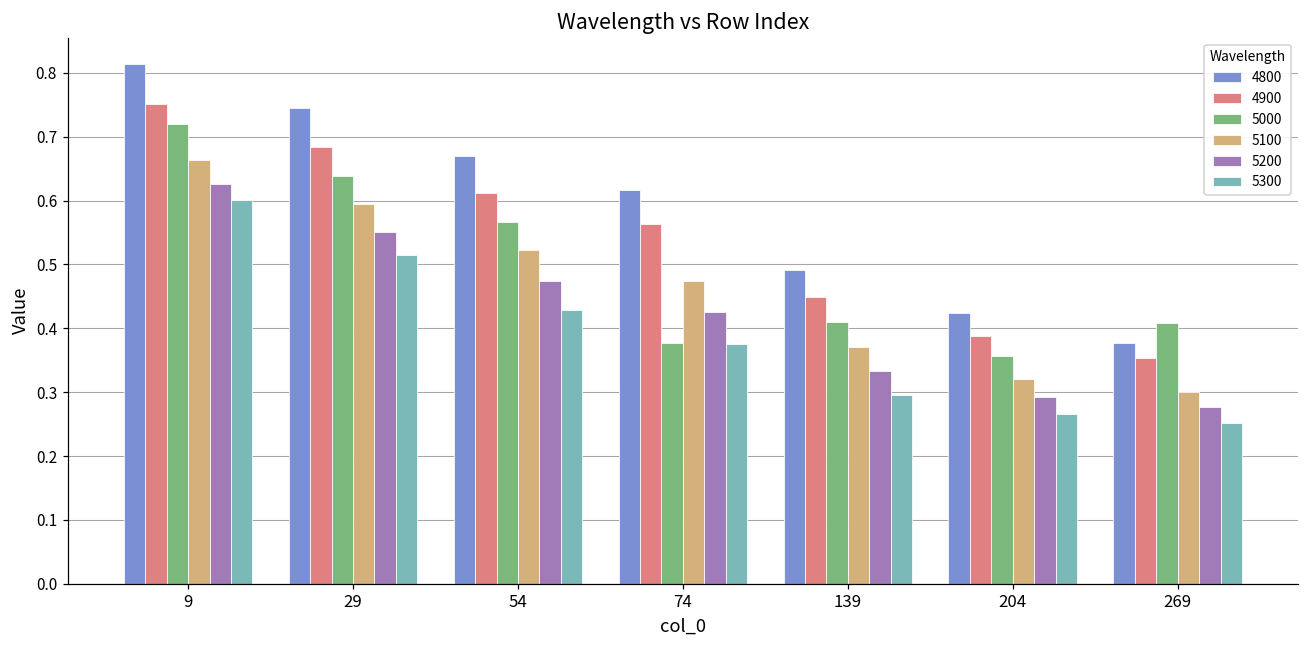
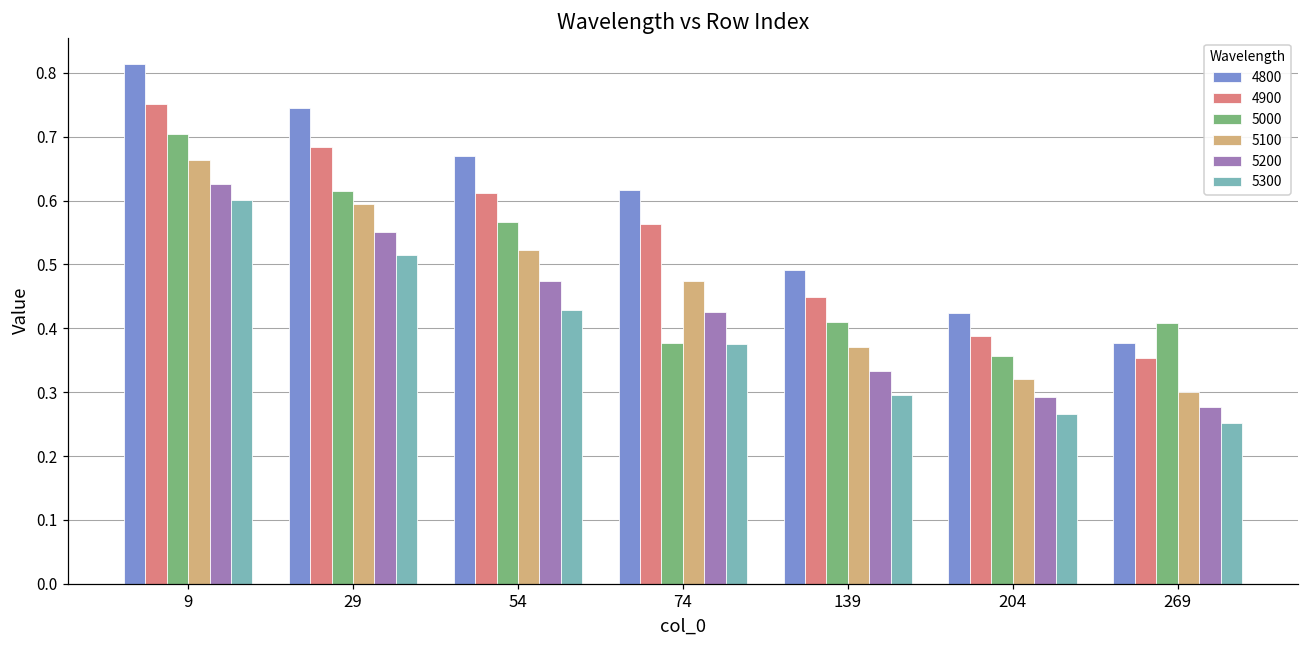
  {
    "5000": {
-     "9": 0.72,
-     "29": 0.64,
+     "9": 0.70,
+     "29": 0.61,
      "54": 0.57,
      "74": 0.38,
      "139": 0.41,
      "204": 0.36,
      "269": 0.41
    }
  }
